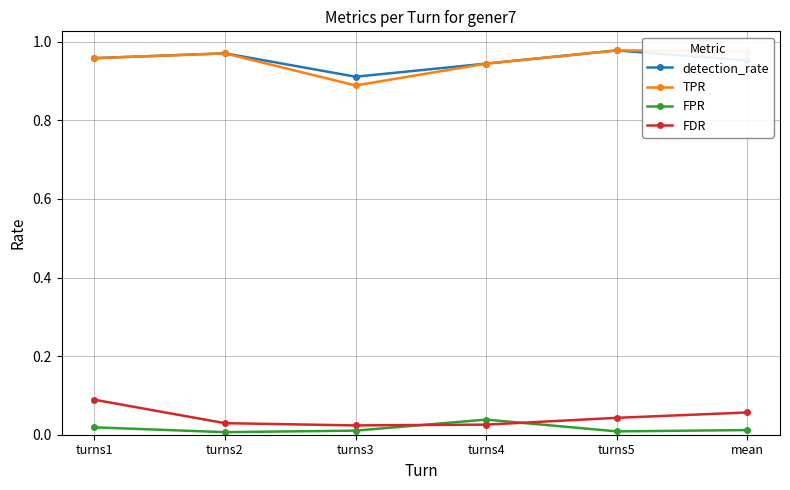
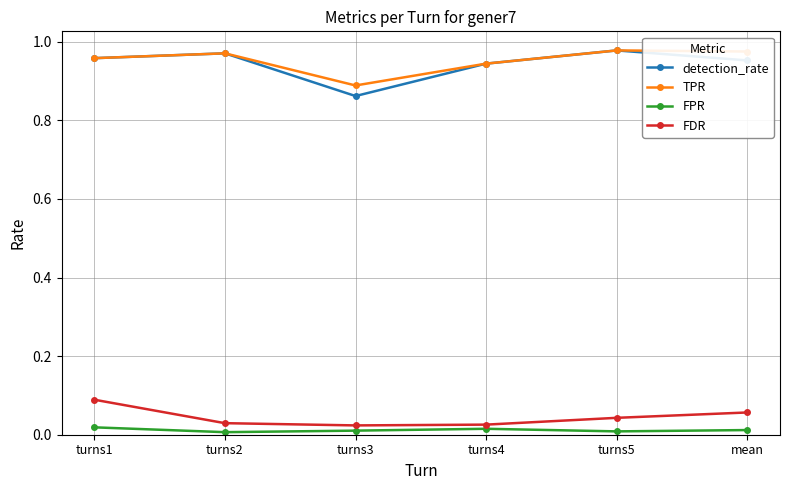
  {
    "detection_rate": {
-     "turns3": 0.91
+     "turns3": 0.86
    },
    "TPR": {
      "turns3": 0.89
    },
    "FPR": {
      "turns1": 0.02,
      "turns2": 0.01,
      "turns3": 0.01,
-     "turns4": 0.04,
+     "turns4": 0.02,
      "turns5": 0.01,
      "mean": 0.01
    },
    "FDR": {
      "turns1": 0.09,
      "turns2": 0.03,
      "turns3": 0.02,
      "turns4": 0.03,
      "turns5": 0.04,
      "mean": 0.06
    }
  }
